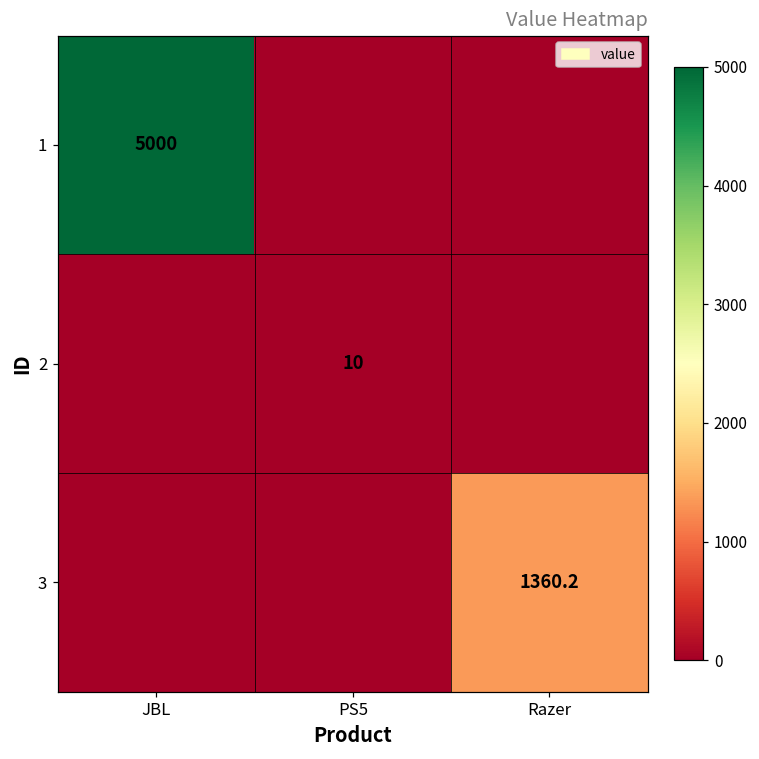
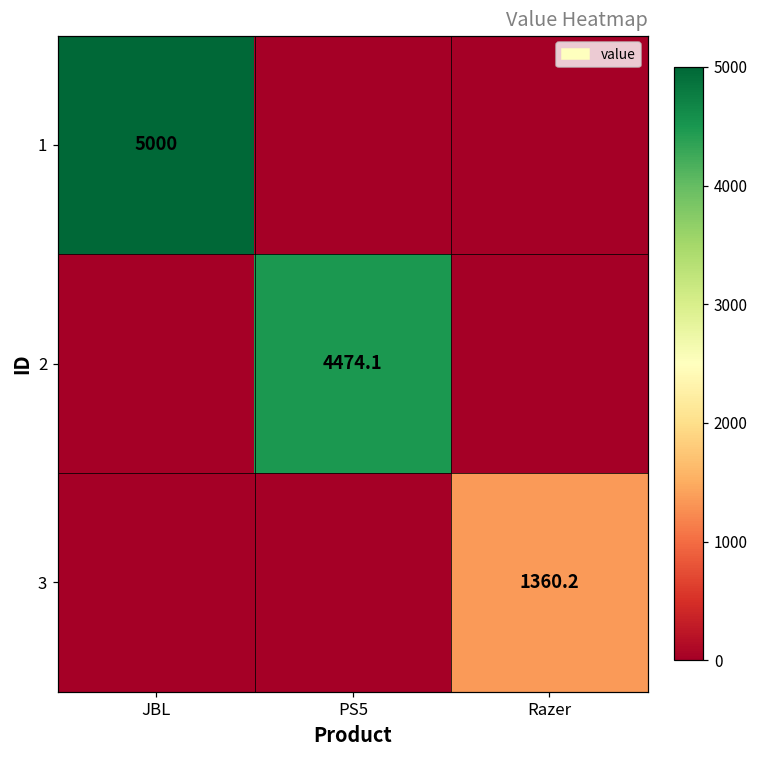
  {
    "1": {
      "JBL": 5000
    },
    "2": {
-     "PS5": 10
+     "PS5": 4474.1
    },
    "3": {
      "Razer": 1360.2
    }
  }
